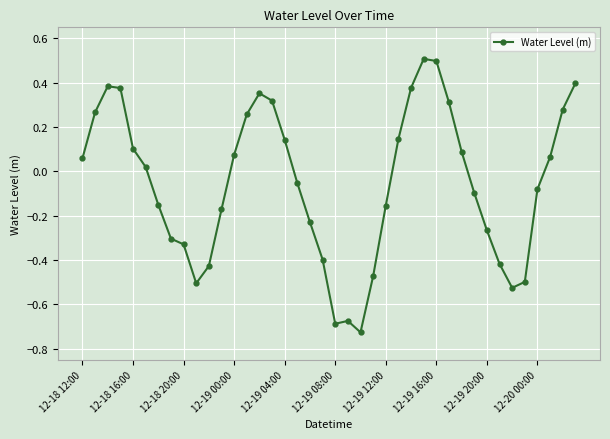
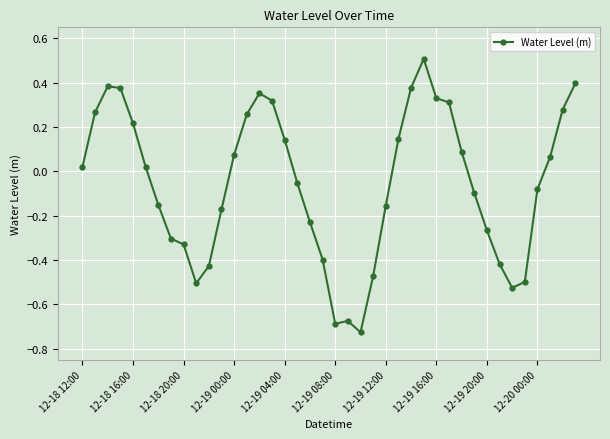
  {
-   "12-18 12:00": 0.06,
-   "12-18 16:00": 0.10,
+   "12-18 12:00": 0.02,
+   "12-18 16:00": 0.22,
    "12-18 20:00": -0.33,
    "12-19 00:00": 0.08,
    "12-19 04:00": 0.14,
    "12-19 08:00": -0.69,
    "12-19 12:00": -0.15,
-   "12-19 16:00": 0.50,
+   "12-19 16:00": 0.33,
    "12-19 20:00": -0.27,
    "12-20 00:00": -0.08
  }
